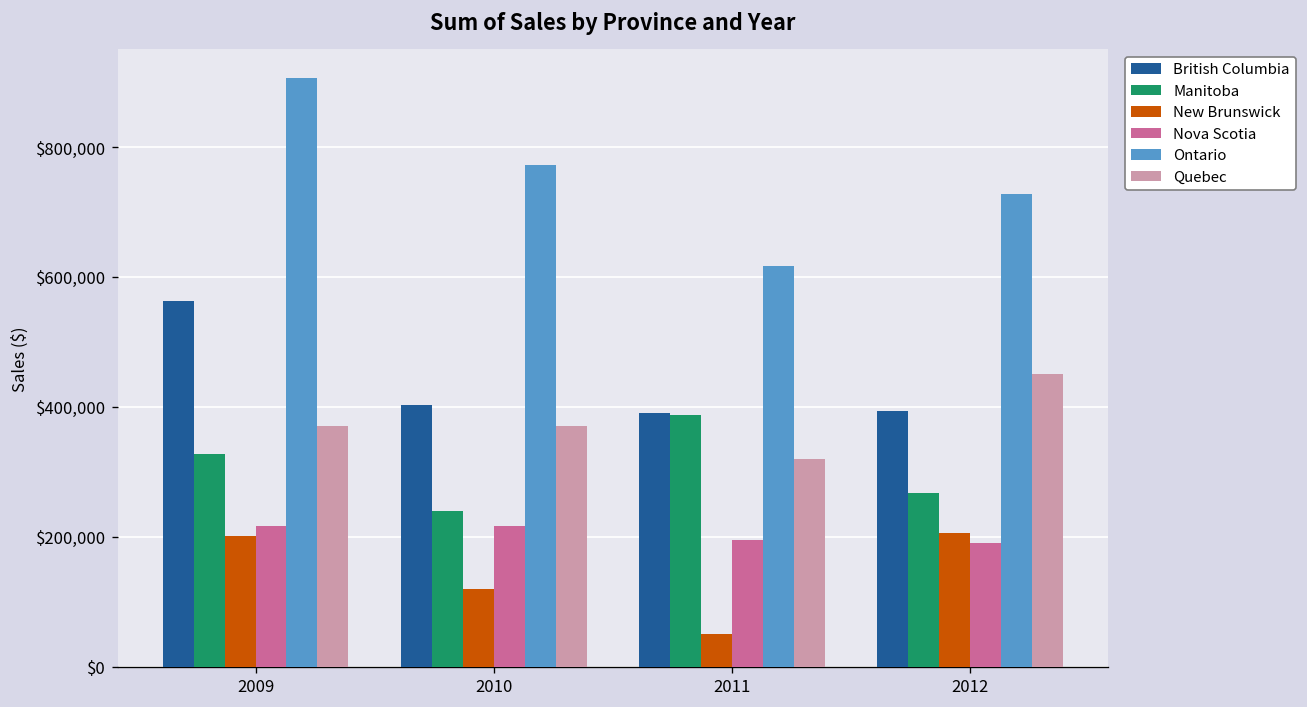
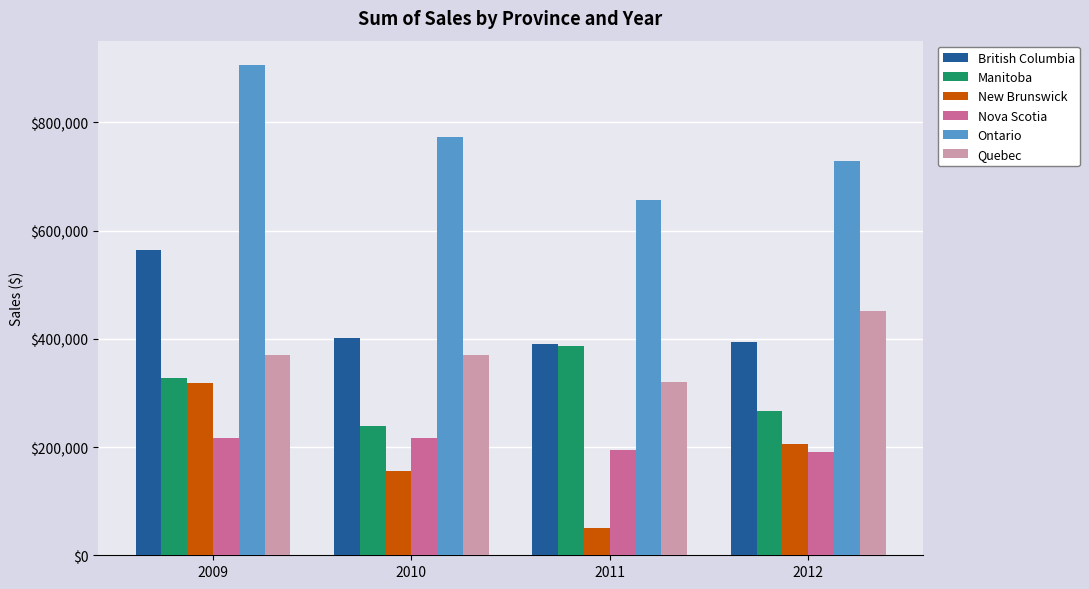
  {
    "British Columbia": {
      "2009": "$560,000",
      "2010": "$400,000",
      "2011": "$390,000",
      "2012": "$390,000"
    },
    "Manitoba": {
      "2009": "$330,000",
      "2010": "$240,000",
      "2011": "$390,000",
      "2012": "$270,000"
    },
    "New Brunswick": {
-     "2009": "$200,000",
-     "2010": "$120,000",
+     "2009": "$320,000",
+     "2010": "$160,000",
      "2011": "$50,000",
      "2012": "$210,000"
    },
    "Ontario": {
      "2009": "$910,000",
      "2010": "$770,000",
-     "2011": "$620,000",
+     "2011": "$660,000",
      "2012": "$730,000"
    }
  }
